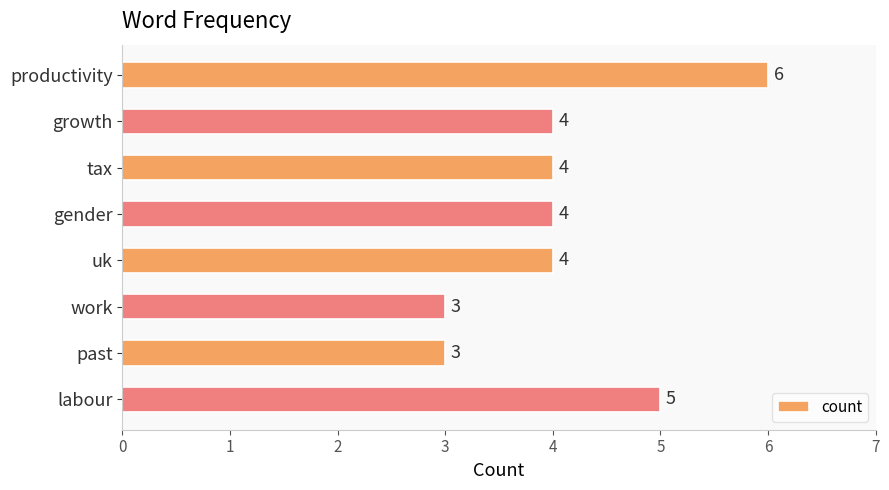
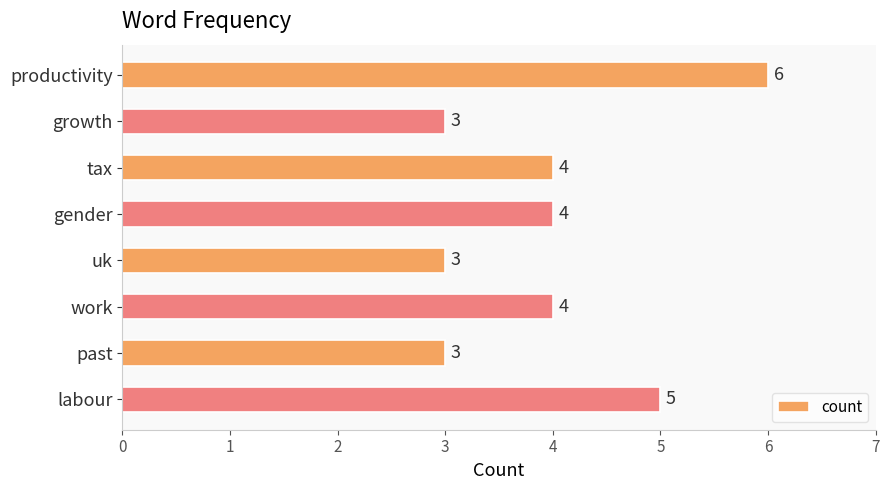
  {
    "productivity": 6,
-   "growth": 4,
+   "growth": 3,
    "tax": 4,
    "gender": 4,
-   "uk": 4,
-   "work": 3,
+   "uk": 3,
+   "work": 4,
    "past": 3,
    "labour": 5
  }
